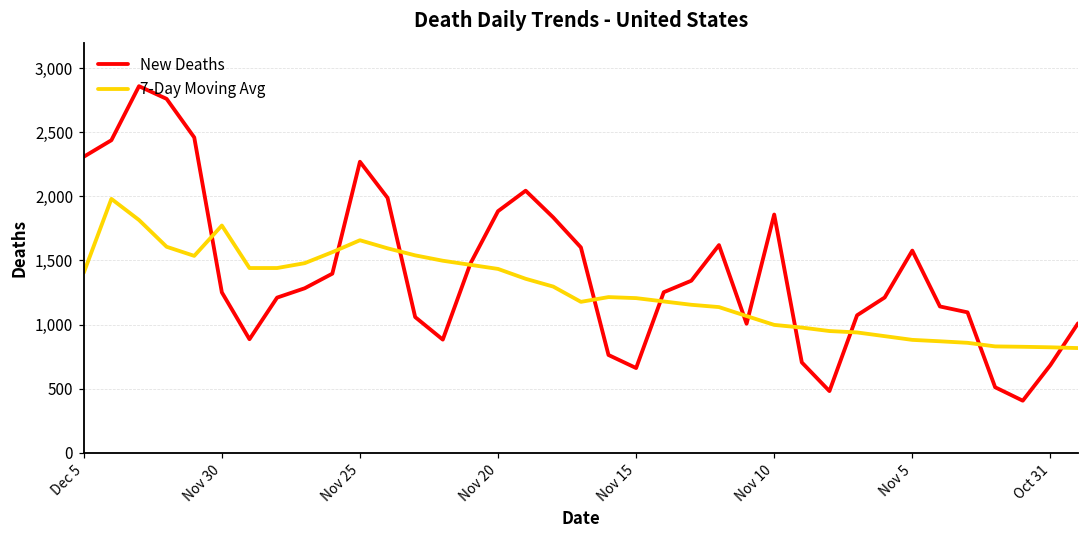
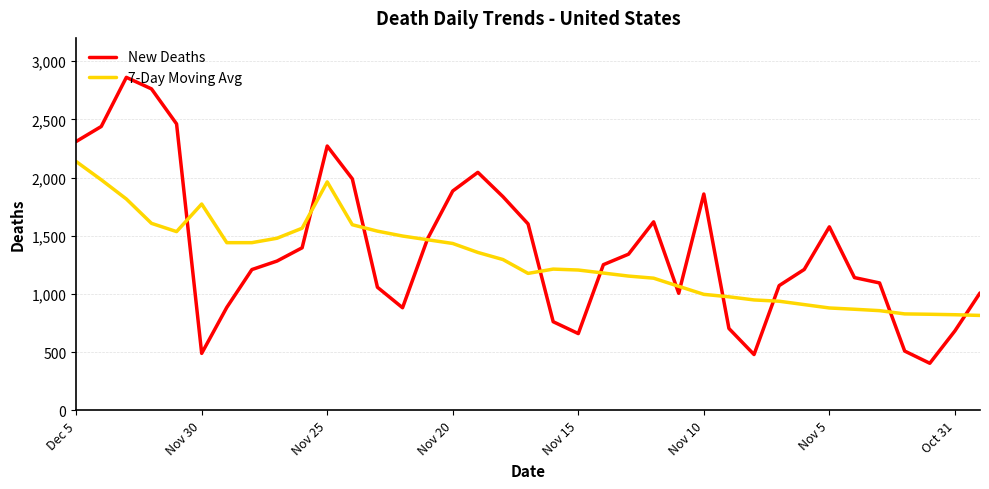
  {
    "New Deaths": {
      "Dec 5": "2,310",
-     "Nov 30": "1,250",
+     "Nov 30": "490",
      "Nov 25": "2,270",
      "Nov 20": "1,890",
      "Nov 15": "660",
      "Nov 10": "1,860",
      "Nov 5": "1,580",
      "Oct 31": "680"
    },
    "7-Day Moving Avg": {
-     "Dec 5": "1,400",
+     "Dec 5": "2,140",
      "Nov 30": "1,770",
-     "Nov 25": "1,660",
+     "Nov 25": "1,960",
      "Nov 20": "1,430",
      "Nov 15": "1,210",
      "Nov 10": "1,000",
      "Nov 5": "880",
      "Oct 31": "820"
    }
  }
